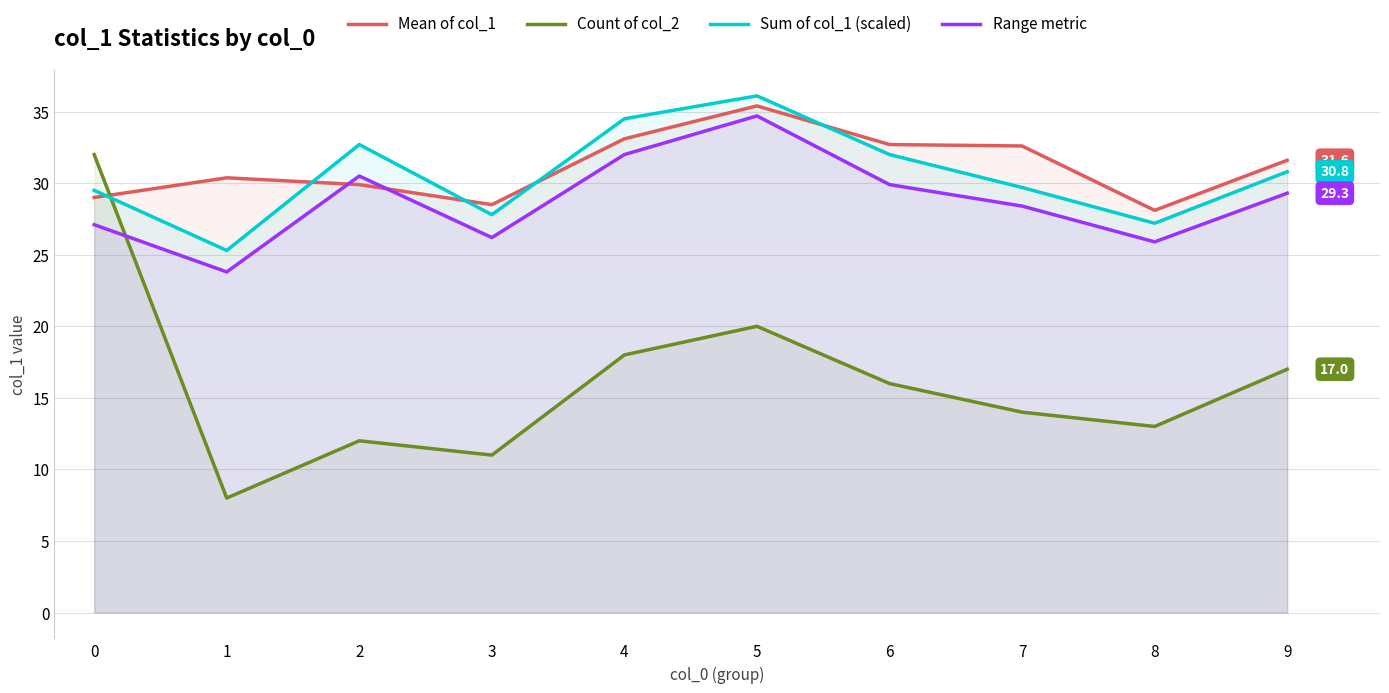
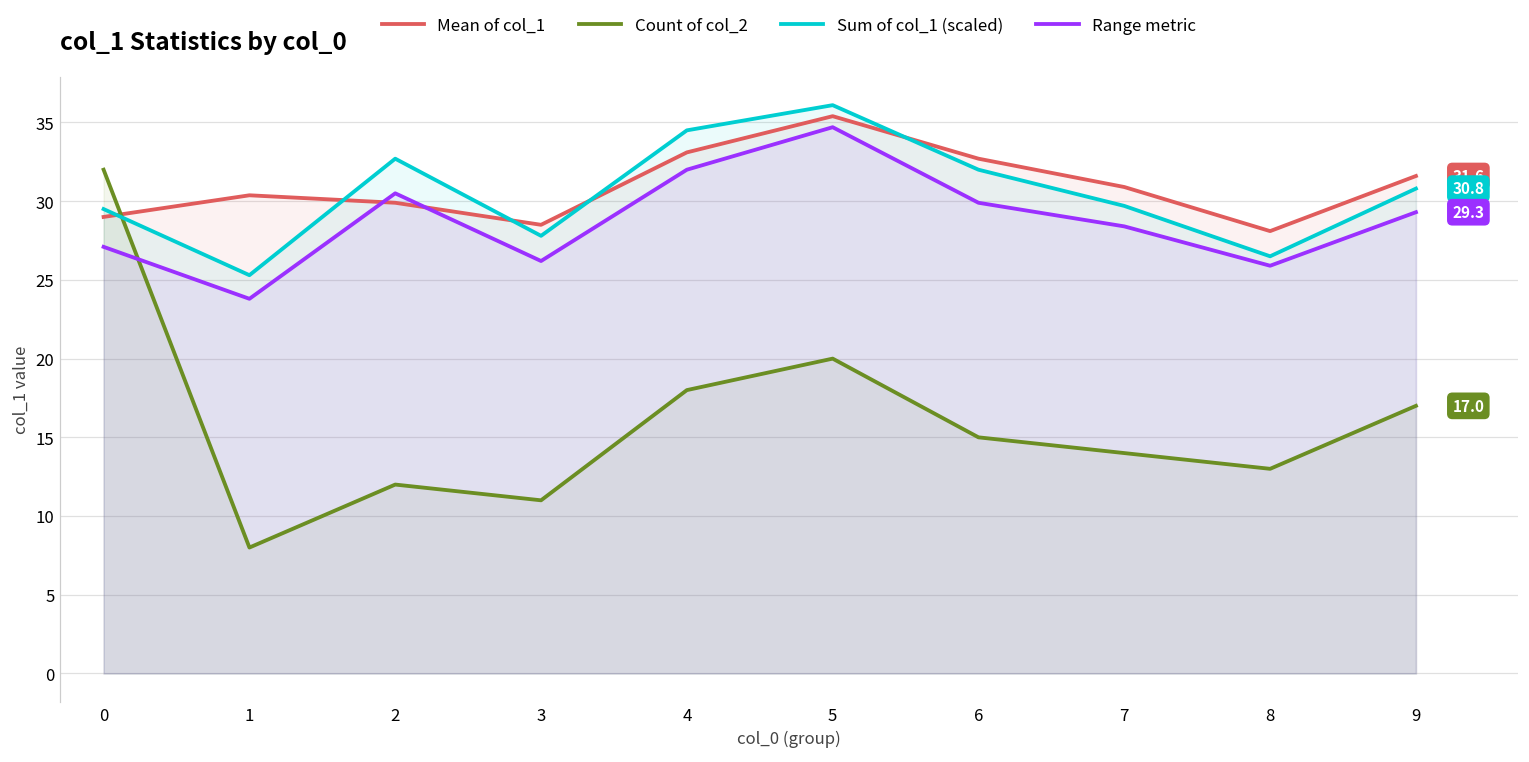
  {
    "Mean of col_1": {
      "0": 29.0,
      "1": 30.4,
      "2": 29.9,
      "3": 28.5,
      "4": 33.1,
      "5": 35.4,
      "6": 32.7,
-     "7": 32.6,
+     "7": 30.9,
      "8": 28.1,
      "9": 31.6
    },
    "Count of col_2": {
      "0": 32,
      "1": 8,
      "2": 12,
      "3": 11,
      "4": 18,
      "5": 20,
-     "6": 16,
+     "6": 15,
      "7": 14,
      "8": 13,
      "9": 17
    },
    "Sum of col_1 (scaled)": {
      "0": 29.5,
      "1": 25.3,
      "2": 32.7,
      "3": 27.8,
      "4": 34.5,
      "5": 36.1,
      "6": 32.0,
      "7": 29.7,
-     "8": 27.2,
+     "8": 26.5,
      "9": 30.8
    },
    "Range metric": {
      "0": 27.1,
      "1": 23.8,
      "2": 30.5,
      "3": 26.2,
      "4": 32.0,
      "5": 34.7,
      "6": 29.9,
      "7": 28.4,
      "8": 25.9,
      "9": 29.3
    }
  }
